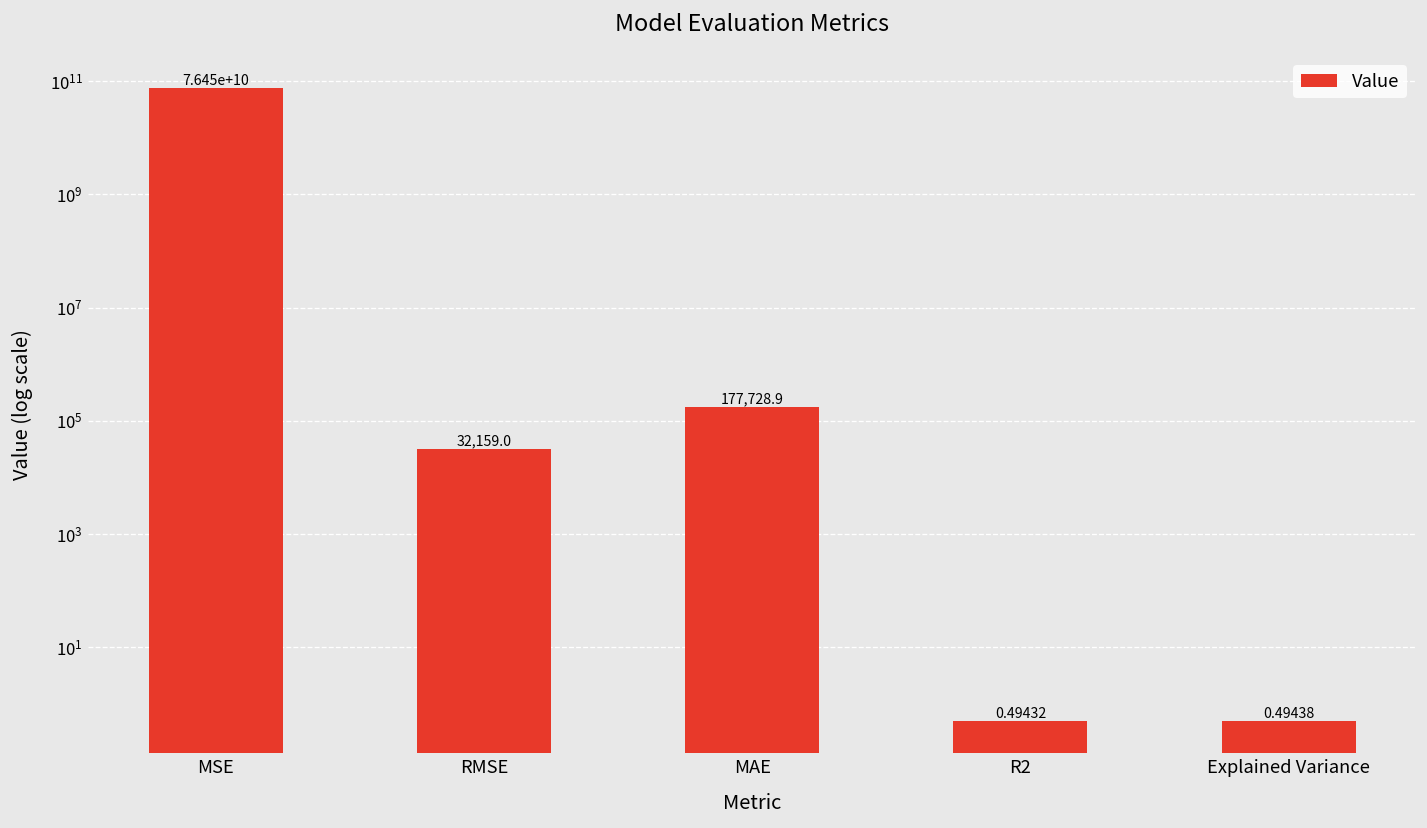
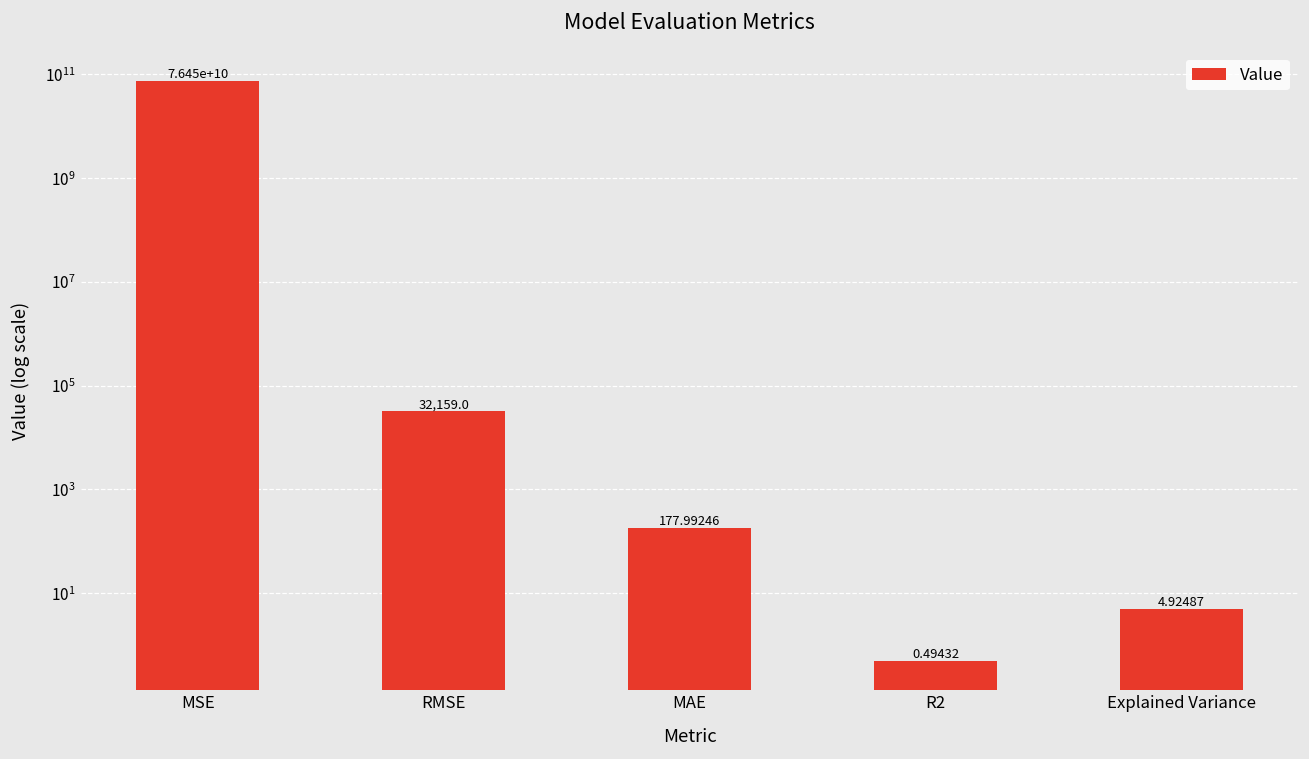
  {
    "RMSE": "32,159.0",
-   "MAE": "177,728.9",
+   "MAE": "177.99246",
    "R2": "0.49432",
-   "Explained Variance": "0.49438"
+   "Explained Variance": "4.92487"
  }
